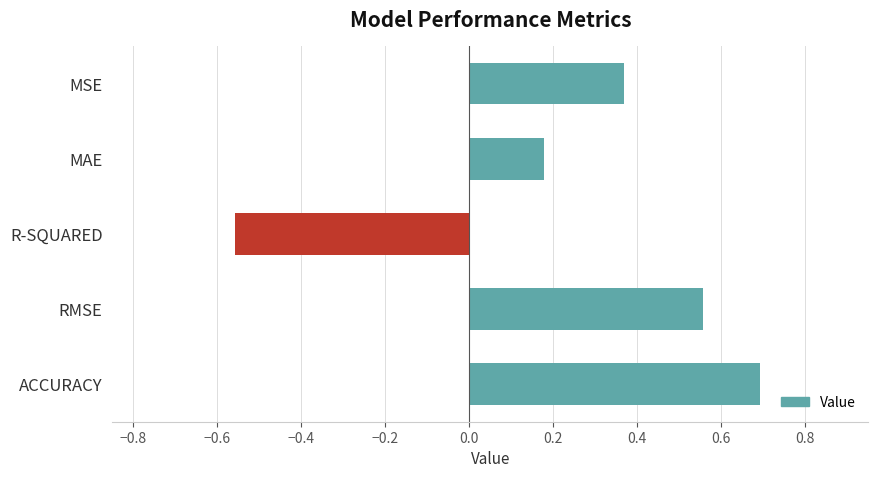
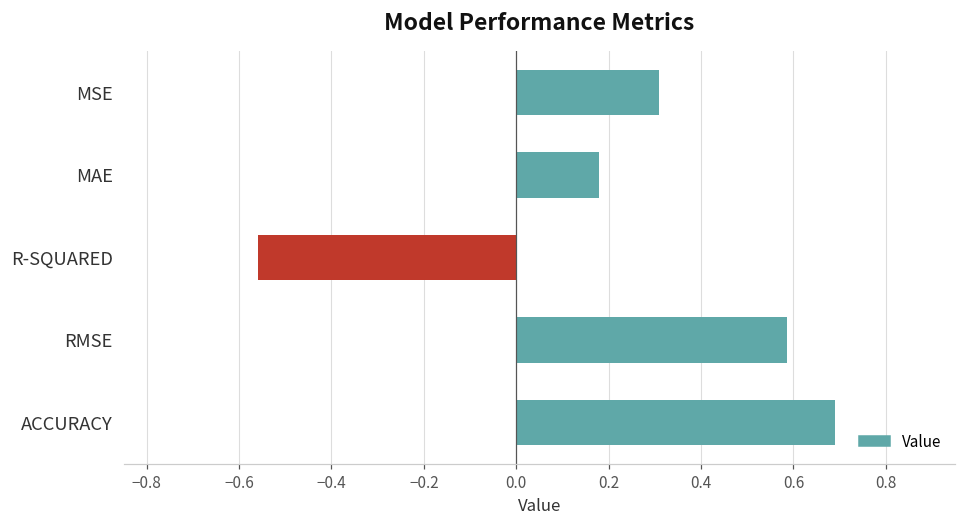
  {
-   "MSE": 0.37,
+   "MSE": 0.31,
    "MAE": 0.18,
    "R-SQUARED": -0.56,
-   "RMSE": 0.56,
+   "RMSE": 0.59,
    "ACCURACY": 0.69
  }
